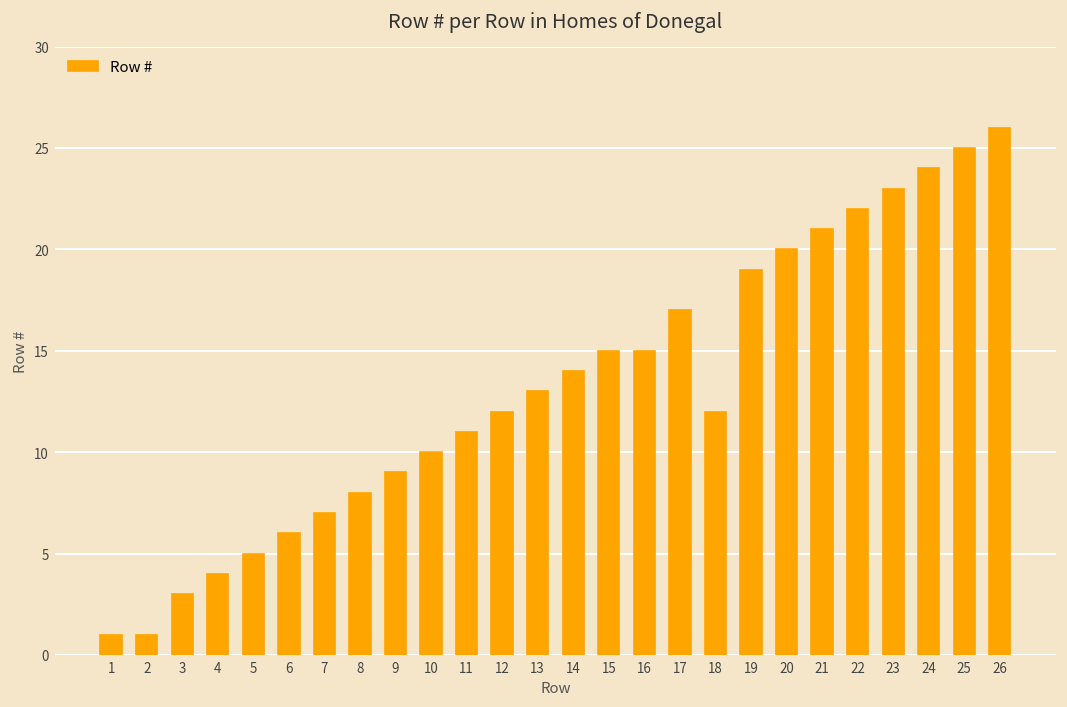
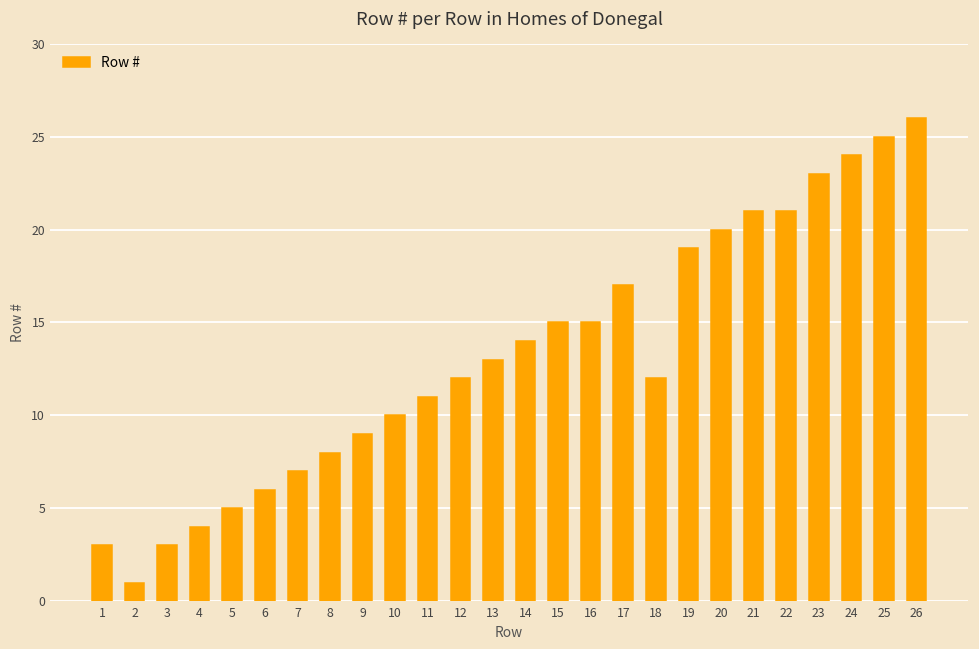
  {
-   "1": 1,
+   "1": 3,
    "2": 1,
    "3": 3,
    "4": 4,
    "5": 5,
    "6": 6,
    "7": 7,
    "8": 8,
    "9": 9,
    "10": 10,
    "11": 11,
    "12": 12,
    "13": 13,
    "14": 14,
    "15": 15,
    "16": 15,
    "17": 17,
    "18": 12,
    "19": 19,
    "20": 20,
    "21": 21,
-   "22": 22,
+   "22": 21,
    "23": 23,
    "24": 24,
    "25": 25,
    "26": 26
  }
